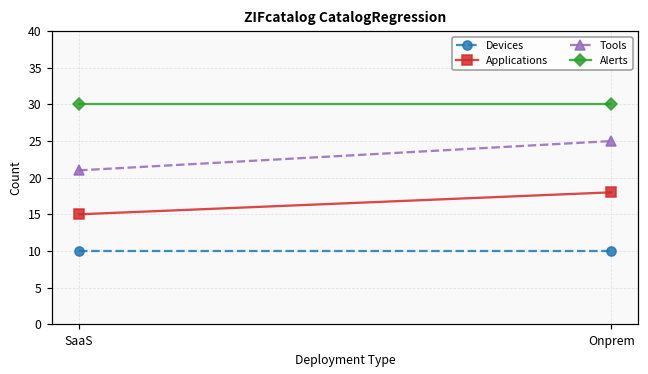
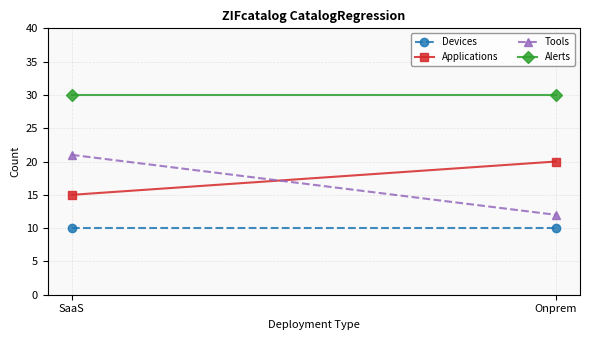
  {
    "Devices": {
      "SaaS": 10,
      "Onprem": 10
    },
    "Applications": {
      "SaaS": 15,
-     "Onprem": 18
+     "Onprem": 20
    },
    "Tools": {
      "SaaS": 21,
-     "Onprem": 25
+     "Onprem": 12
    },
    "Alerts": {
      "SaaS": 30,
      "Onprem": 30
    }
  }
